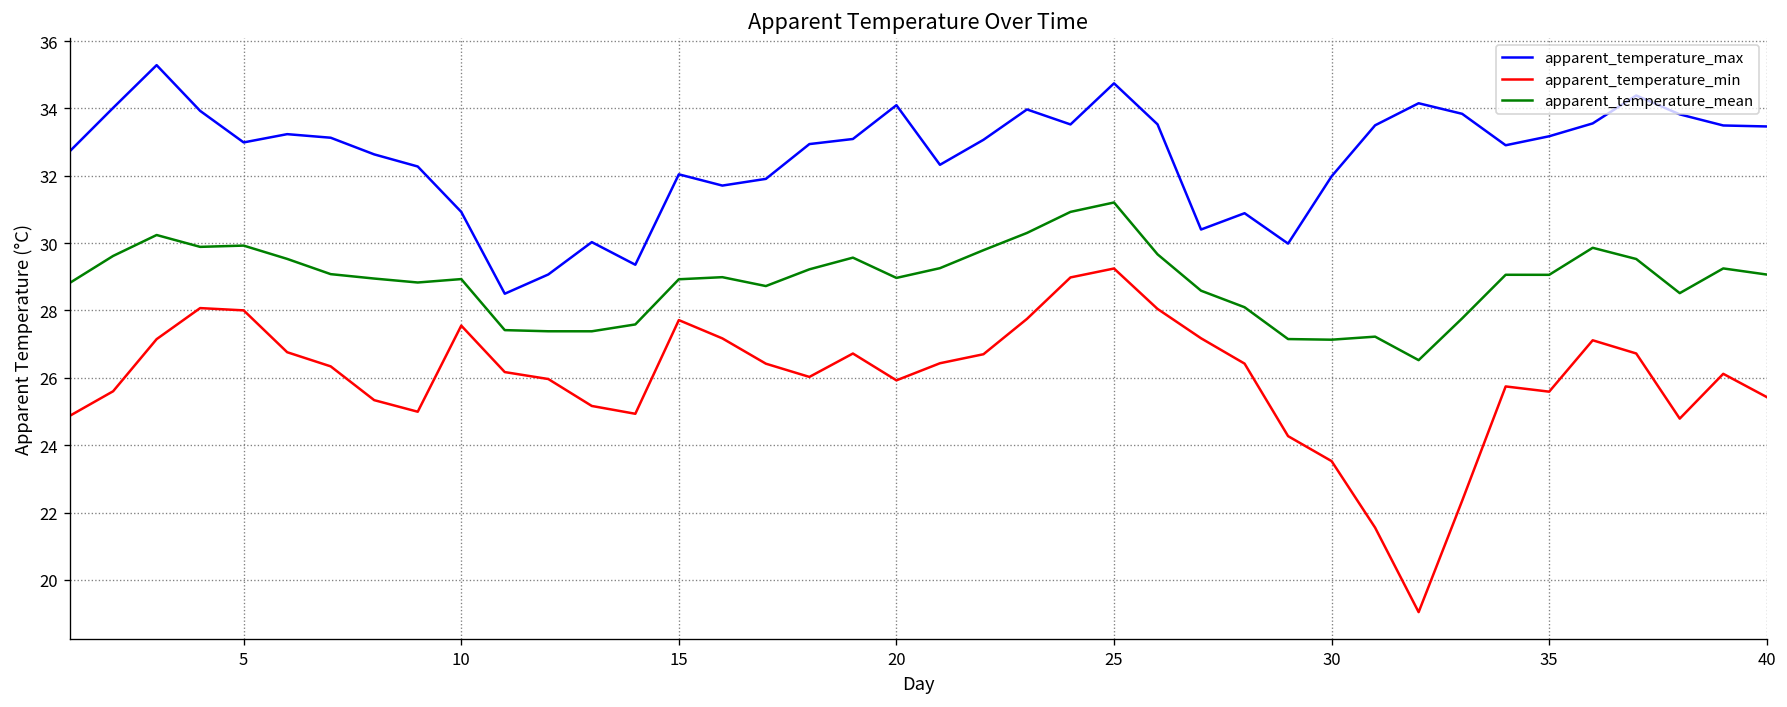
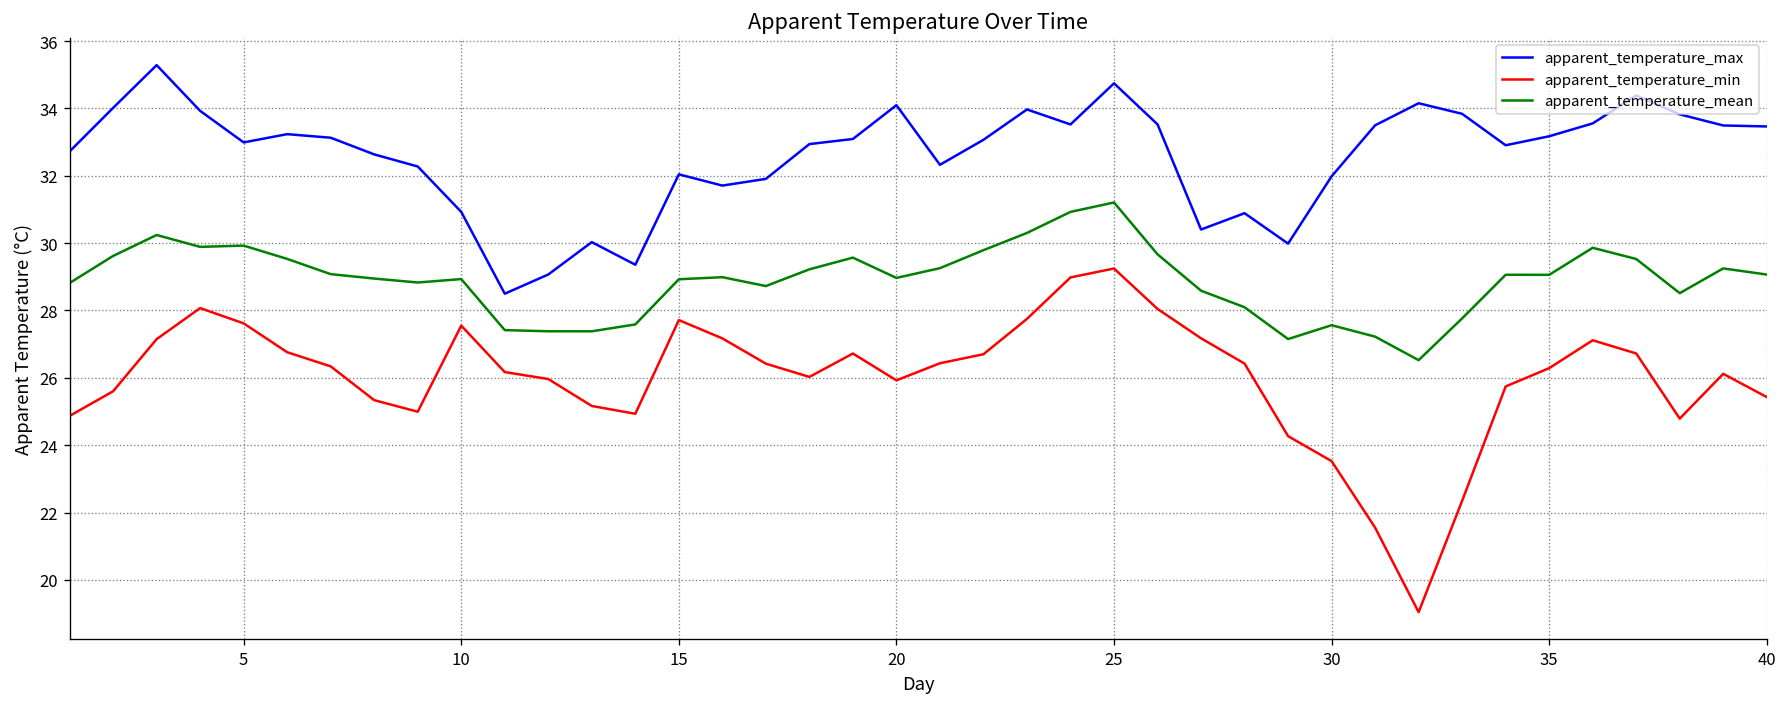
  {
    "apparent_temperature_max": {
      "5": 33.0,
      "10": 30.9,
      "15": 32.0,
      "20": 34.1,
      "25": 34.7,
      "30": 32.0,
      "35": 33.2,
      "40": 33.5
    },
    "apparent_temperature_min": {
-     "5": 28.0,
+     "5": 27.6,
      "10": 27.5,
      "15": 27.7,
      "20": 25.9,
      "25": 29.2,
      "30": 23.5,
-     "35": 25.6,
+     "35": 26.3,
      "40": 25.4
    },
    "apparent_temperature_mean": {
      "5": 29.9,
      "10": 28.9,
      "15": 28.9,
      "20": 29.0,
      "25": 31.2,
-     "30": 27.1,
+     "30": 27.6,
      "35": 29.1,
      "40": 29.1
    }
  }
